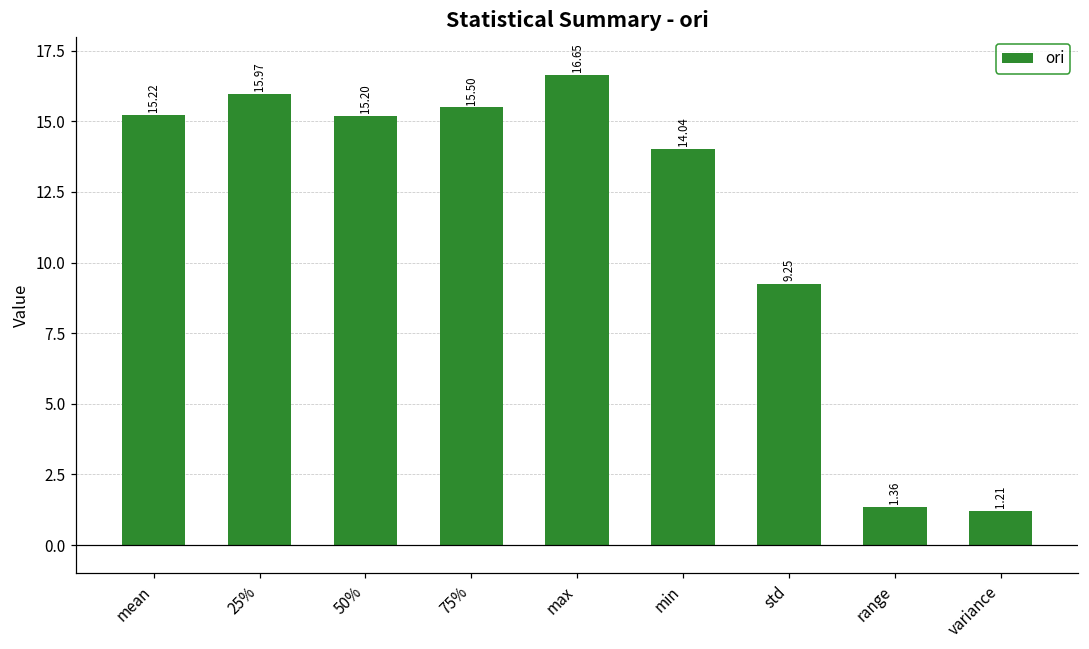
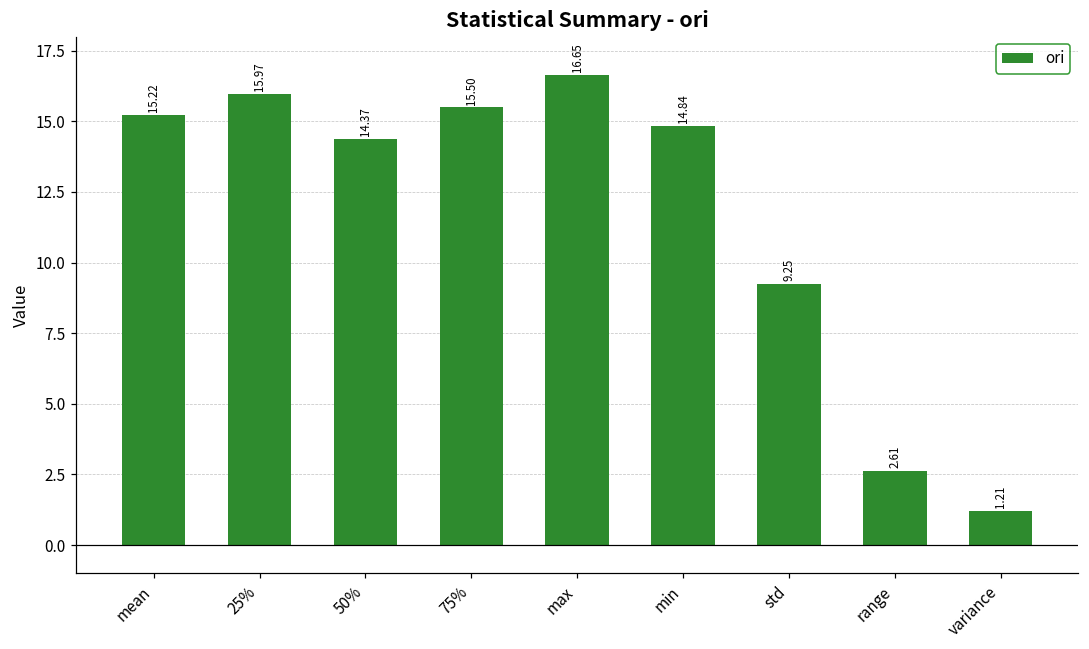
  {
    "mean": 15.22,
    "25%": 15.97,
-   "50%": 15.20,
+   "50%": 14.37,
    "75%": 15.50,
    "max": 16.65,
-   "min": 14.04,
+   "min": 14.84,
    "std": 9.25,
-   "range": 1.36,
+   "range": 2.61,
    "variance": 1.21
  }
